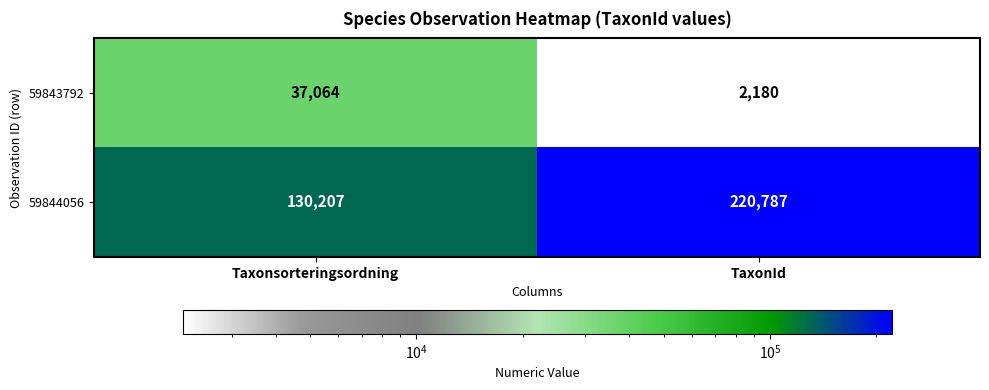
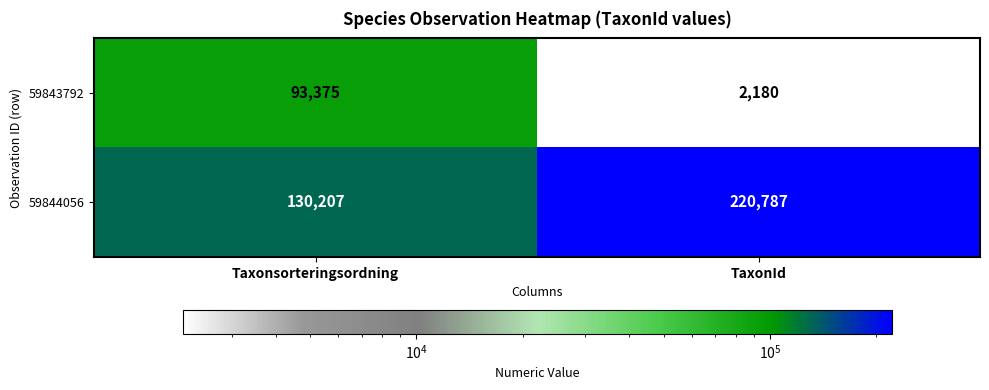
  {
    "59843792": {
-     "Taxonsorteringsordning": "37,064",
+     "Taxonsorteringsordning": "93,375",
      "TaxonId": "2,180"
    },
    "59844056": {
      "Taxonsorteringsordning": "130,207",
      "TaxonId": "220,787"
    }
  }
